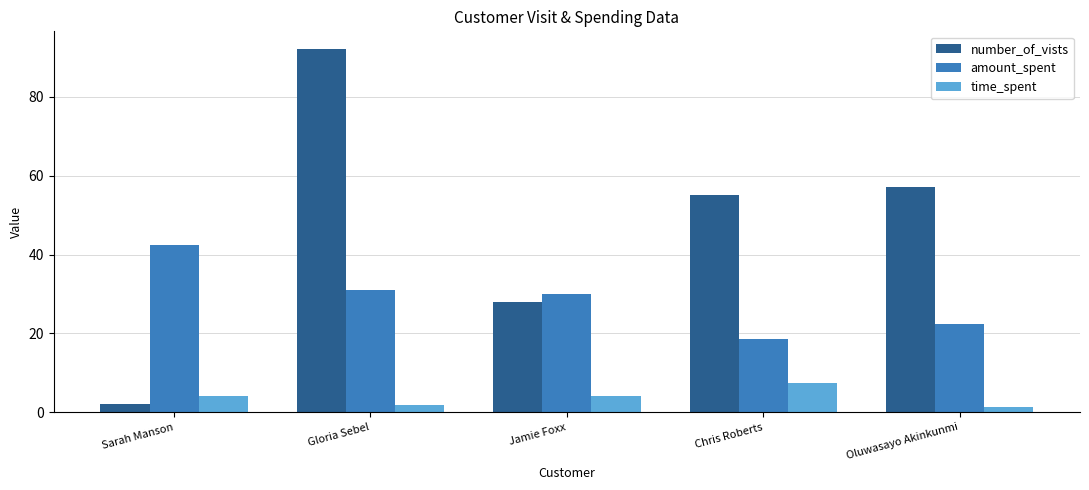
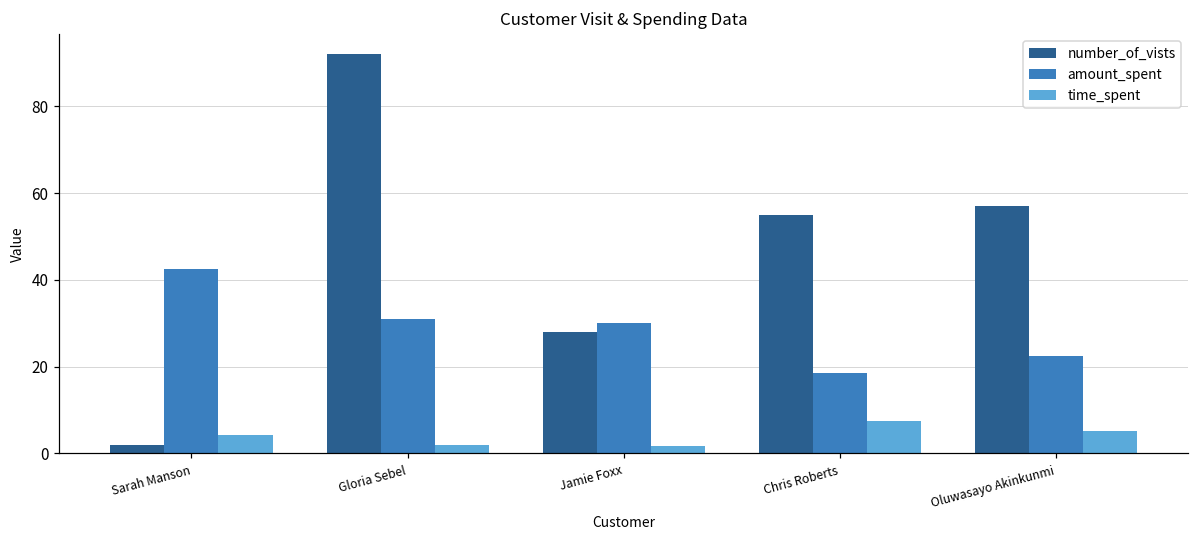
  {
    "time_spent": {
      "Sarah Manson": 4,
      "Gloria Sebel": 2,
-     "Jamie Foxx": 4,
+     "Jamie Foxx": 2,
      "Chris Roberts": 7,
-     "Oluwasayo Akinkunmi": 1
+     "Oluwasayo Akinkunmi": 5
    }
  }
